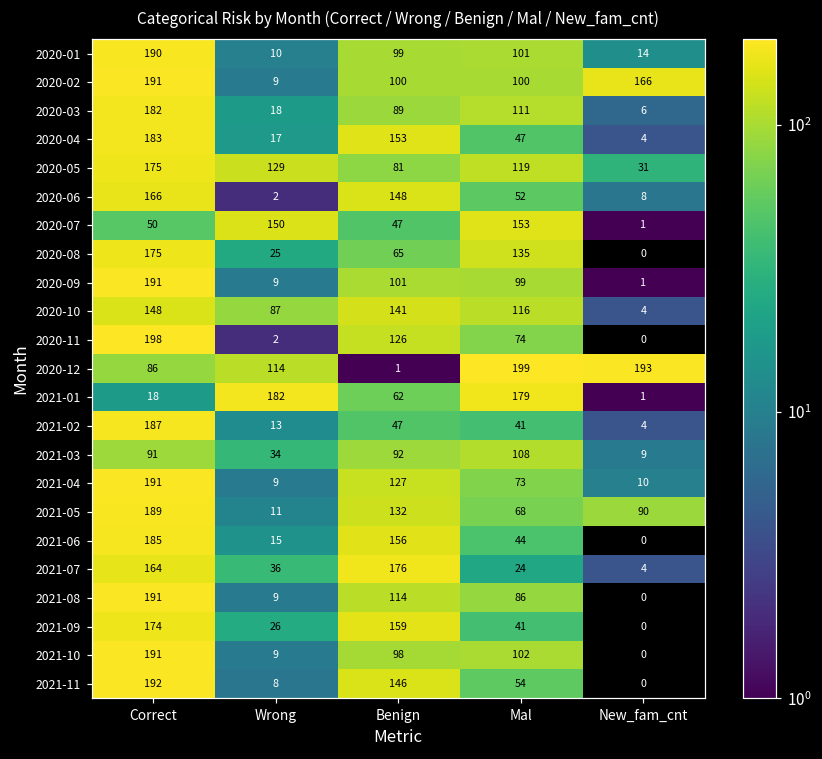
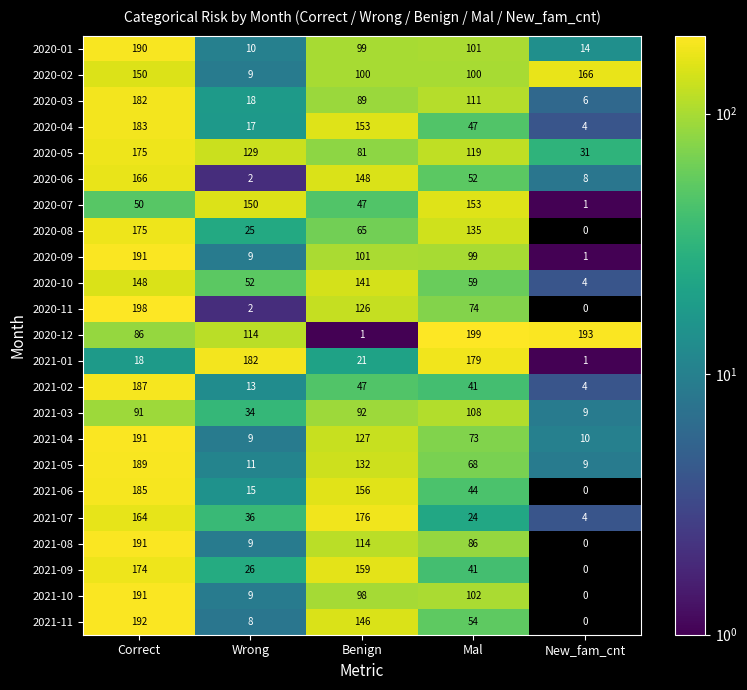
  {
    "2020-01": {
      "Correct": 190,
      "Wrong": 10,
      "Benign": 99,
      "Mal": 101,
      "New_fam_cnt": 14
    },
    "2020-02": {
-     "Correct": 191,
+     "Correct": 150,
      "Wrong": 9,
      "Benign": 100,
      "Mal": 100,
      "New_fam_cnt": 166
    },
    "2020-03": {
      "Correct": 182,
      "Wrong": 18,
      "Benign": 89,
      "Mal": 111,
      "New_fam_cnt": 6
    },
    "2020-04": {
      "Correct": 183,
      "Wrong": 17,
      "Benign": 153,
      "Mal": 47,
      "New_fam_cnt": 4
    },
    "2020-05": {
      "Correct": 175,
      "Wrong": 129,
      "Benign": 81,
      "Mal": 119,
      "New_fam_cnt": 31
    },
    "2020-06": {
      "Correct": 166,
      "Wrong": 2,
      "Benign": 148,
      "Mal": 52,
      "New_fam_cnt": 8
    },
    "2020-07": {
      "Correct": 50,
      "Wrong": 150,
      "Benign": 47,
      "Mal": 153,
      "New_fam_cnt": 1
    },
    "2020-08": {
      "Correct": 175,
      "Wrong": 25,
      "Benign": 65,
      "Mal": 135,
      "New_fam_cnt": 0
    },
    "2020-09": {
      "Correct": 191,
      "Wrong": 9,
      "Benign": 101,
      "Mal": 99,
      "New_fam_cnt": 1
    },
    "2020-10": {
      "Correct": 148,
-     "Wrong": 87,
+     "Wrong": 52,
      "Benign": 141,
-     "Mal": 116,
+     "Mal": 59,
      "New_fam_cnt": 4
    },
    "2020-11": {
      "Correct": 198,
      "Wrong": 2,
      "Benign": 126,
      "Mal": 74,
      "New_fam_cnt": 0
    },
    "2020-12": {
      "Correct": 86,
      "Wrong": 114,
      "Benign": 1,
      "Mal": 199,
      "New_fam_cnt": 193
    },
    "2021-01": {
      "Correct": 18,
      "Wrong": 182,
-     "Benign": 62,
+     "Benign": 21,
      "Mal": 179,
      "New_fam_cnt": 1
    },
    "2021-02": {
      "Correct": 187,
      "Wrong": 13,
      "Benign": 47,
      "Mal": 41,
      "New_fam_cnt": 4
    },
    "2021-03": {
      "Correct": 91,
      "Wrong": 34,
      "Benign": 92,
      "Mal": 108,
      "New_fam_cnt": 9
    },
    "2021-04": {
      "Correct": 191,
      "Wrong": 9,
      "Benign": 127,
      "Mal": 73,
      "New_fam_cnt": 10
    },
    "2021-05": {
      "Correct": 189,
      "Wrong": 11,
      "Benign": 132,
      "Mal": 68,
-     "New_fam_cnt": 90
+     "New_fam_cnt": 9
    },
    "2021-06": {
      "Correct": 185,
      "Wrong": 15,
      "Benign": 156,
      "Mal": 44,
      "New_fam_cnt": 0
    },
    "2021-07": {
      "Correct": 164,
      "Wrong": 36,
      "Benign": 176,
      "Mal": 24,
      "New_fam_cnt": 4
    },
    "2021-08": {
      "Correct": 191,
      "Wrong": 9,
      "Benign": 114,
      "Mal": 86,
      "New_fam_cnt": 0
    },
    "2021-09": {
      "Correct": 174,
      "Wrong": 26,
      "Benign": 159,
      "Mal": 41,
      "New_fam_cnt": 0
    },
    "2021-10": {
      "Correct": 191,
      "Wrong": 9,
      "Benign": 98,
      "Mal": 102,
      "New_fam_cnt": 0
    },
    "2021-11": {
      "Correct": 192,
      "Wrong": 8,
      "Benign": 146,
      "Mal": 54,
      "New_fam_cnt": 0
    }
  }
